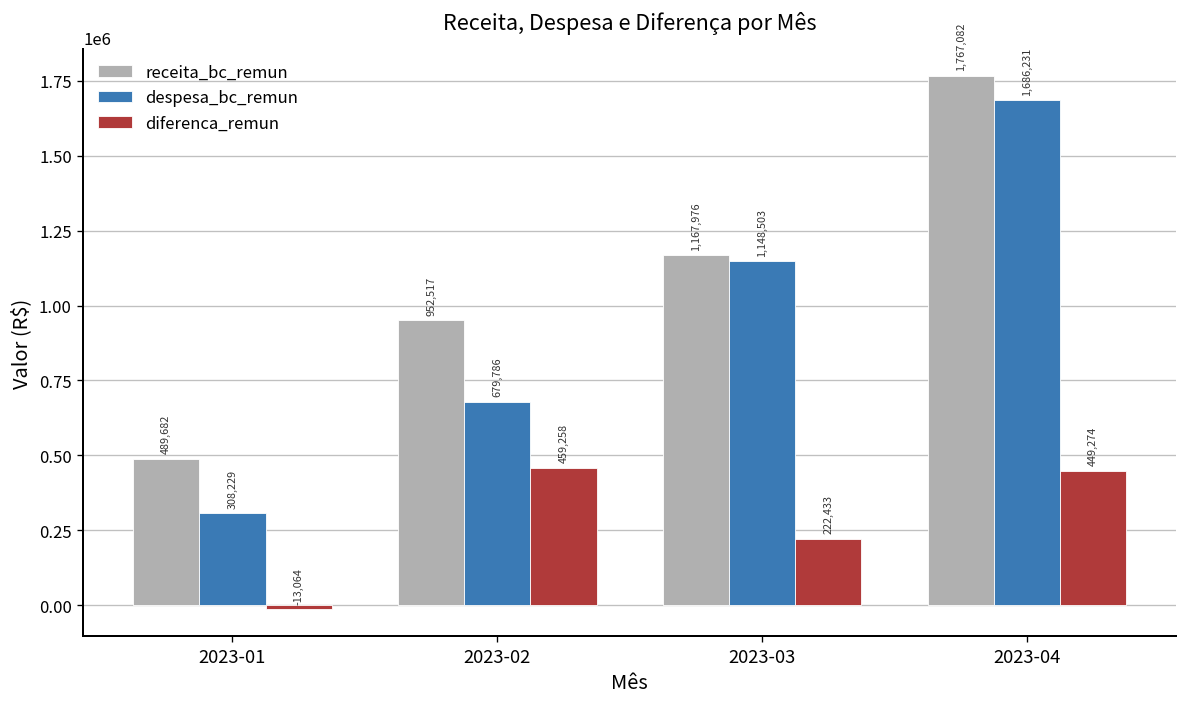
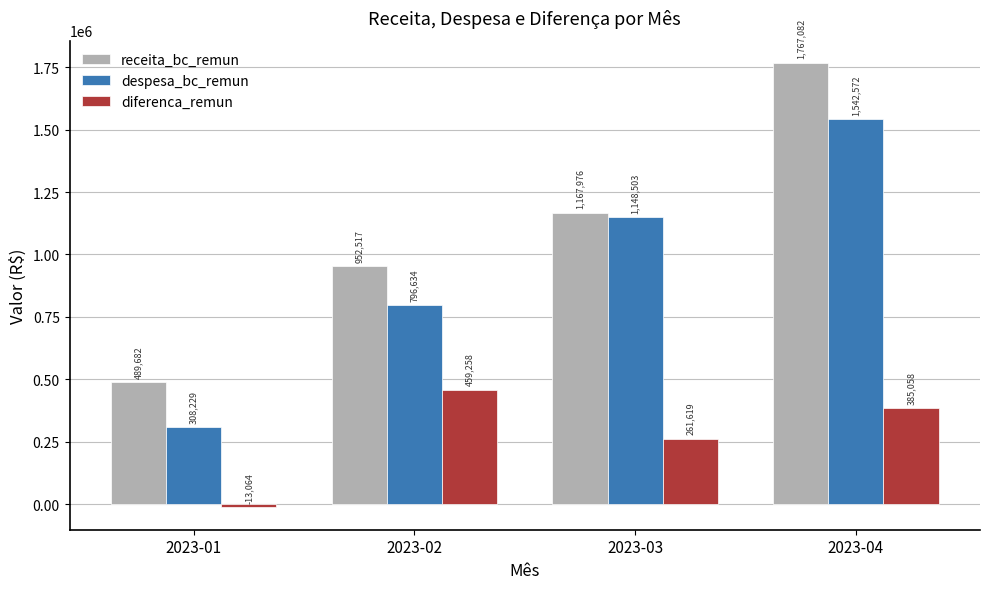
  {
    "receita_bc_remun": {
      "2023-01": "489,682",
      "2023-02": "952,517",
      "2023-03": "1,167,976",
      "2023-04": "1,767,082"
    },
    "despesa_bc_remun": {
      "2023-01": "308,229",
-     "2023-02": "679,786",
+     "2023-02": "796,634",
      "2023-03": "1,148,503",
-     "2023-04": "1,686,231"
+     "2023-04": "1,542,572"
    },
    "diferenca_remun": {
      "2023-01": "-13,064",
      "2023-02": "459,258",
-     "2023-03": "222,433",
-     "2023-04": "449,274"
+     "2023-03": "261,619",
+     "2023-04": "385,058"
    }
  }
